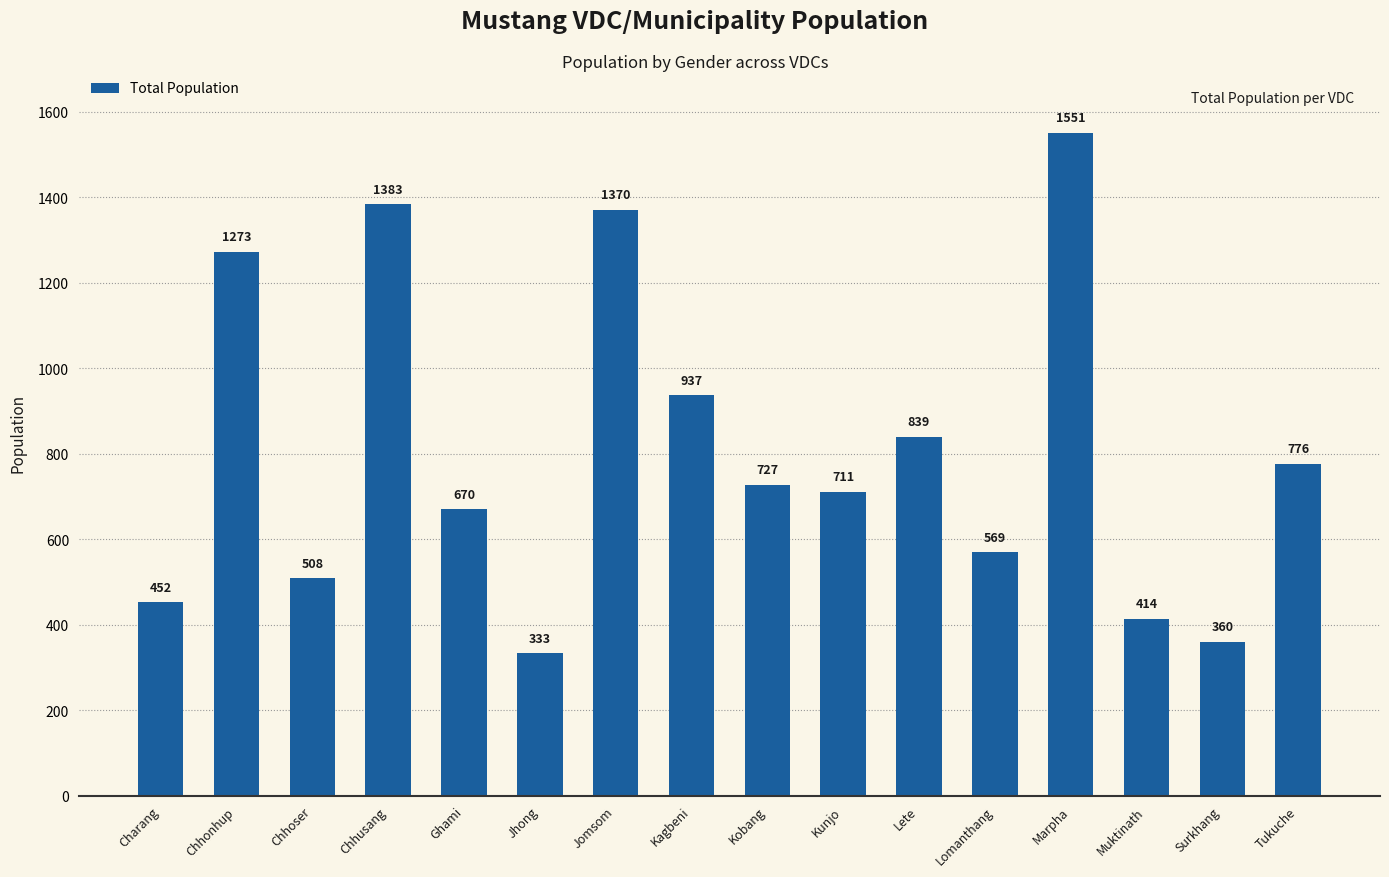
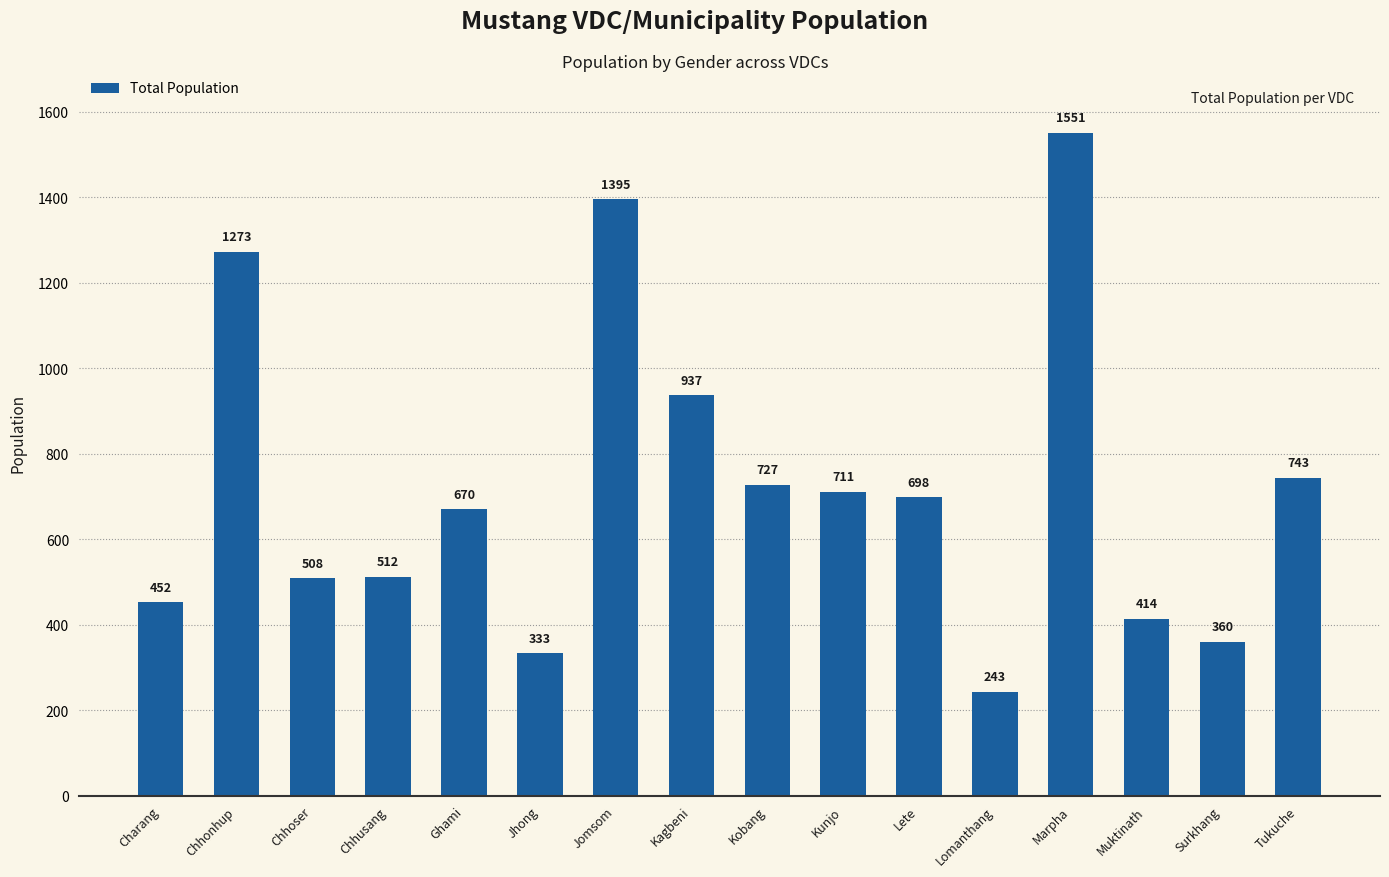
  {
    "Charang": 452,
    "Chhonhup": 1273,
    "Chhoser": 508,
-   "Chhusang": 1383,
+   "Chhusang": 512,
    "Ghami": 670,
    "Jhong": 333,
-   "Jomsom": 1370,
+   "Jomsom": 1395,
    "Kagbeni": 937,
    "Kobang": 727,
    "Kunjo": 711,
-   "Lete": 839,
-   "Lomanthang": 569,
+   "Lete": 698,
+   "Lomanthang": 243,
    "Marpha": 1551,
    "Muktinath": 414,
    "Surkhang": 360,
-   "Tukuche": 776
+   "Tukuche": 743
  }
